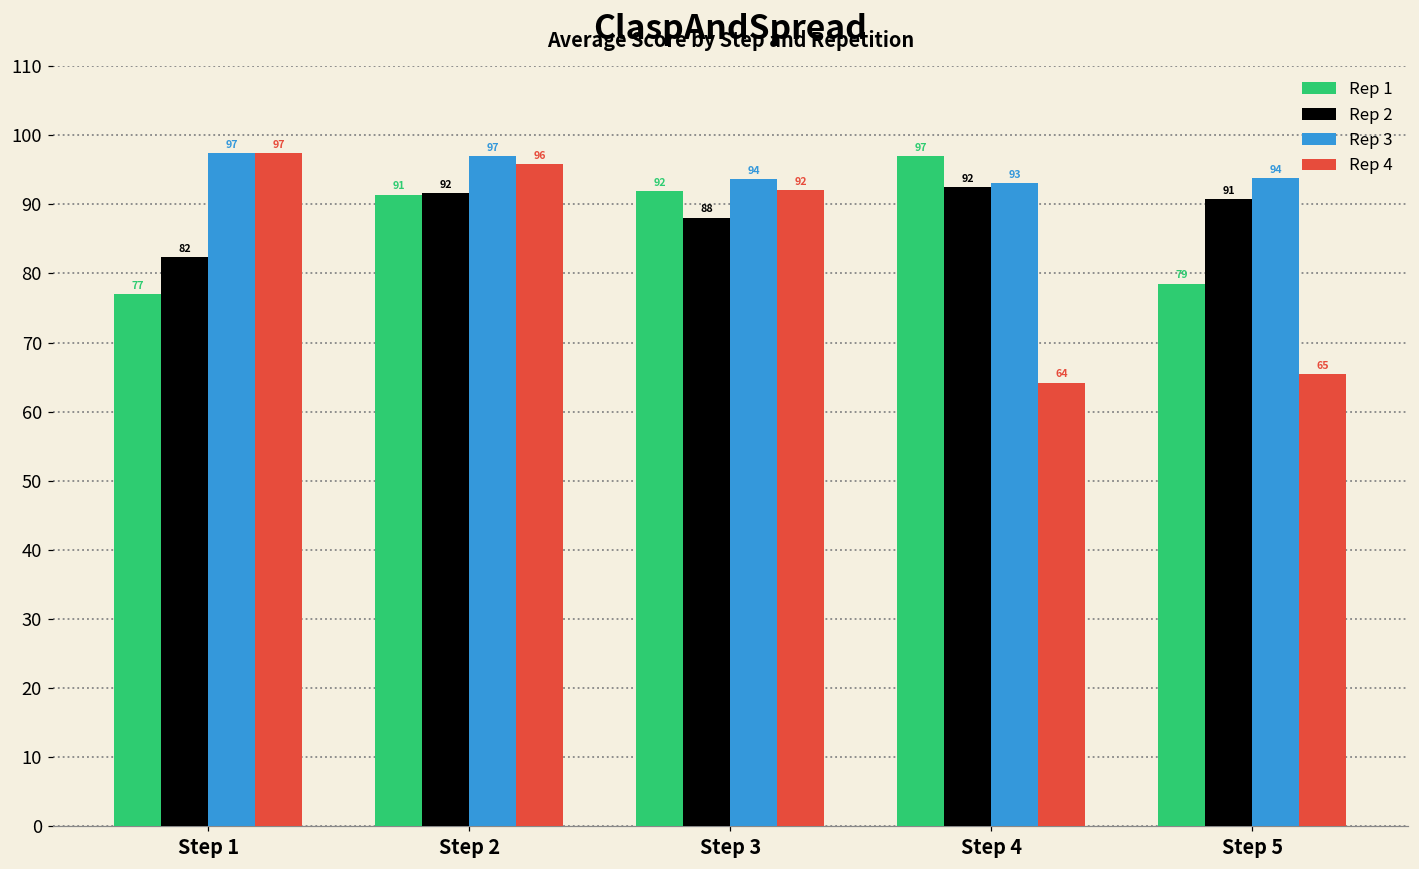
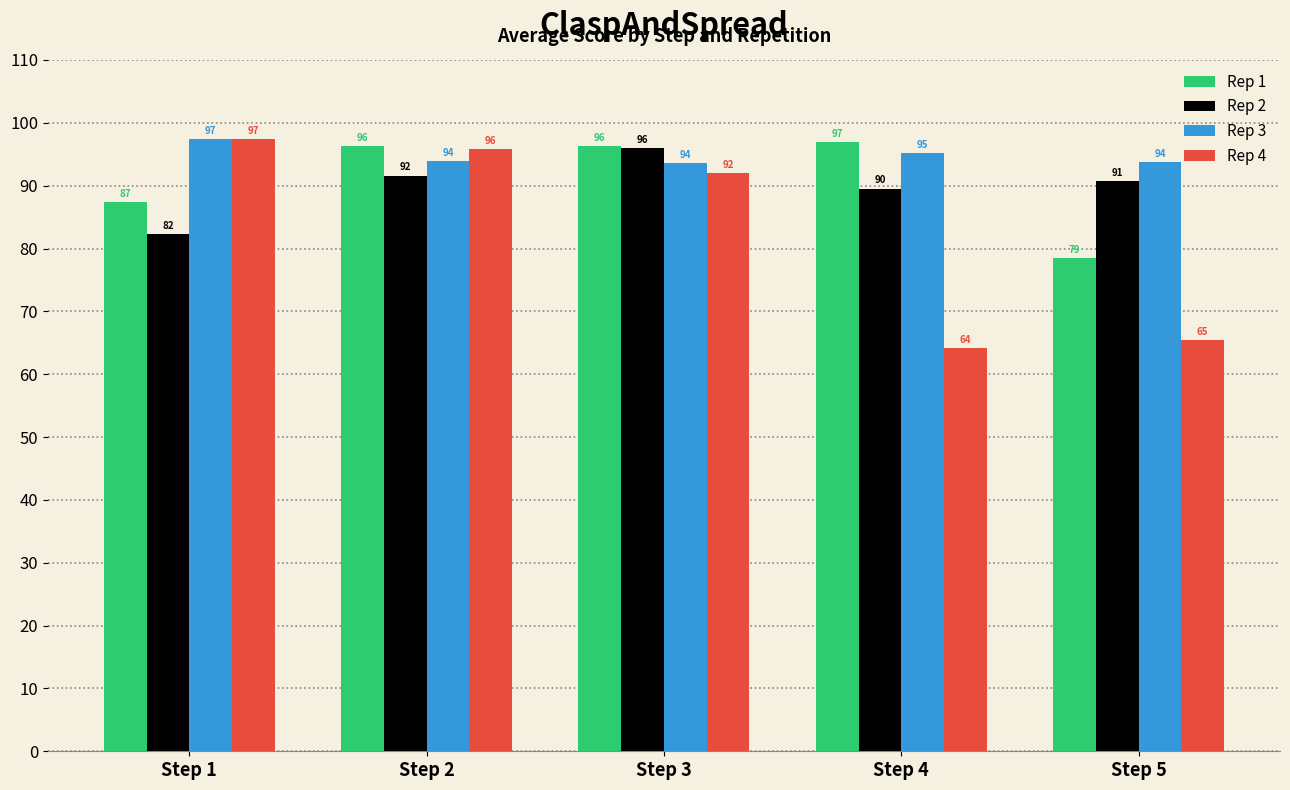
  {
    "Rep 1": {
-     "Step 1": 77,
-     "Step 2": 91,
-     "Step 3": 92,
+     "Step 1": 87,
+     "Step 2": 96,
+     "Step 3": 96,
      "Step 4": 97,
      "Step 5": 79
    },
    "Rep 2": {
      "Step 1": 82,
      "Step 2": 92,
-     "Step 3": 88,
-     "Step 4": 92,
+     "Step 3": 96,
+     "Step 4": 90,
      "Step 5": 91
    },
    "Rep 3": {
      "Step 1": 97,
-     "Step 2": 97,
+     "Step 2": 94,
      "Step 3": 94,
-     "Step 4": 93,
+     "Step 4": 95,
      "Step 5": 94
    },
    "Rep 4": {
      "Step 1": 97,
      "Step 2": 96,
      "Step 3": 92,
      "Step 4": 64,
      "Step 5": 65
    }
  }
